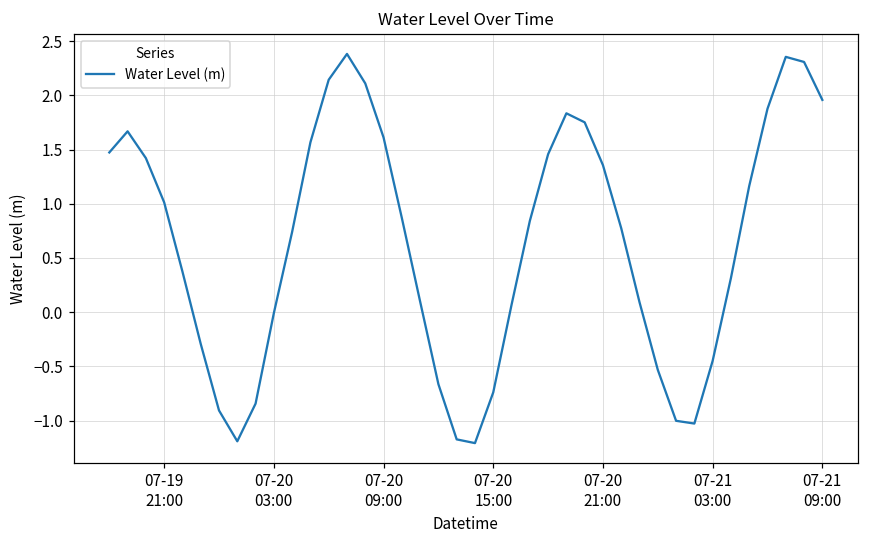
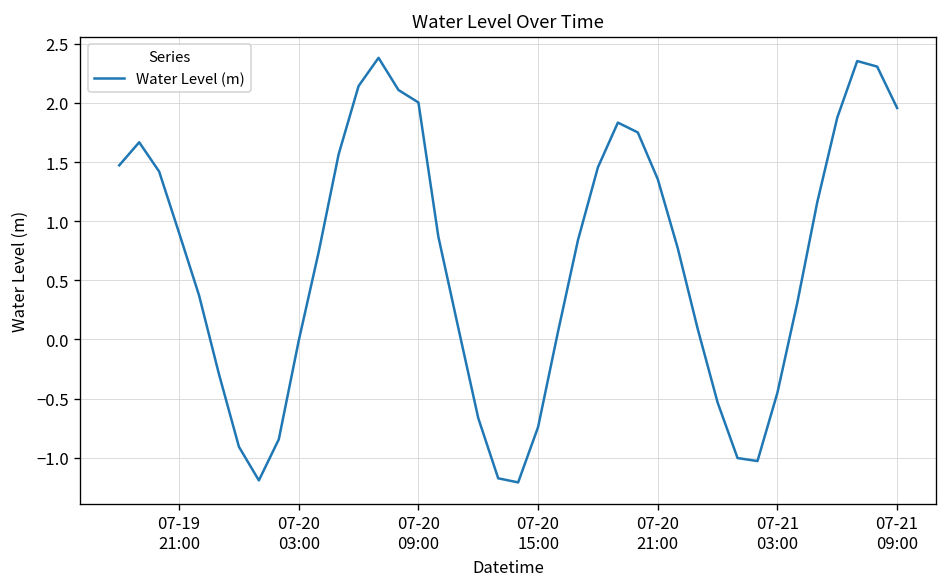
  {
-   "07-19 21:00": 1.0,
+   "07-19 21:00": 0.9,
    "07-20 03:00": 0.0,
-   "07-20 09:00": 1.6,
+   "07-20 09:00": 2.0,
    "07-20 15:00": -0.7,
    "07-20 21:00": 1.4,
    "07-21 03:00": -0.4,
    "07-21 09:00": 2.0
  }
